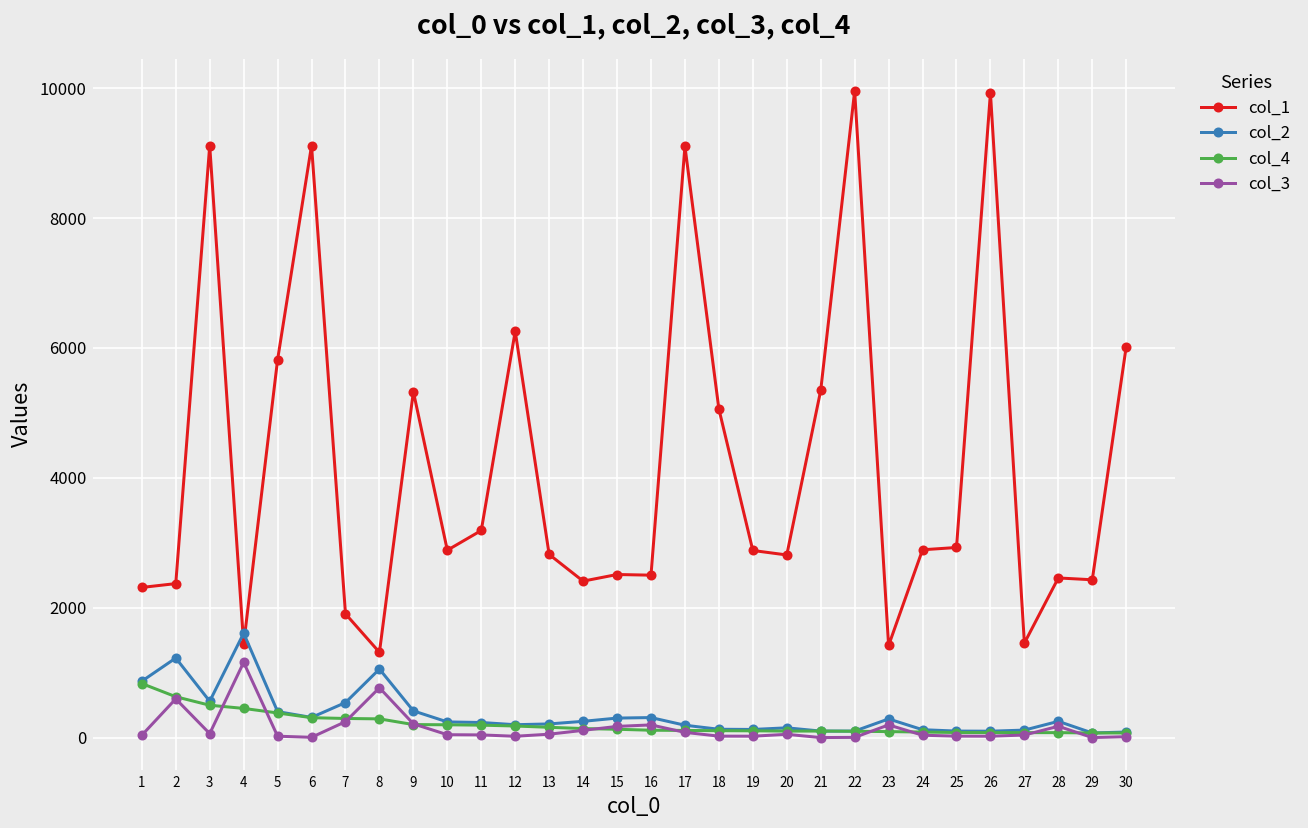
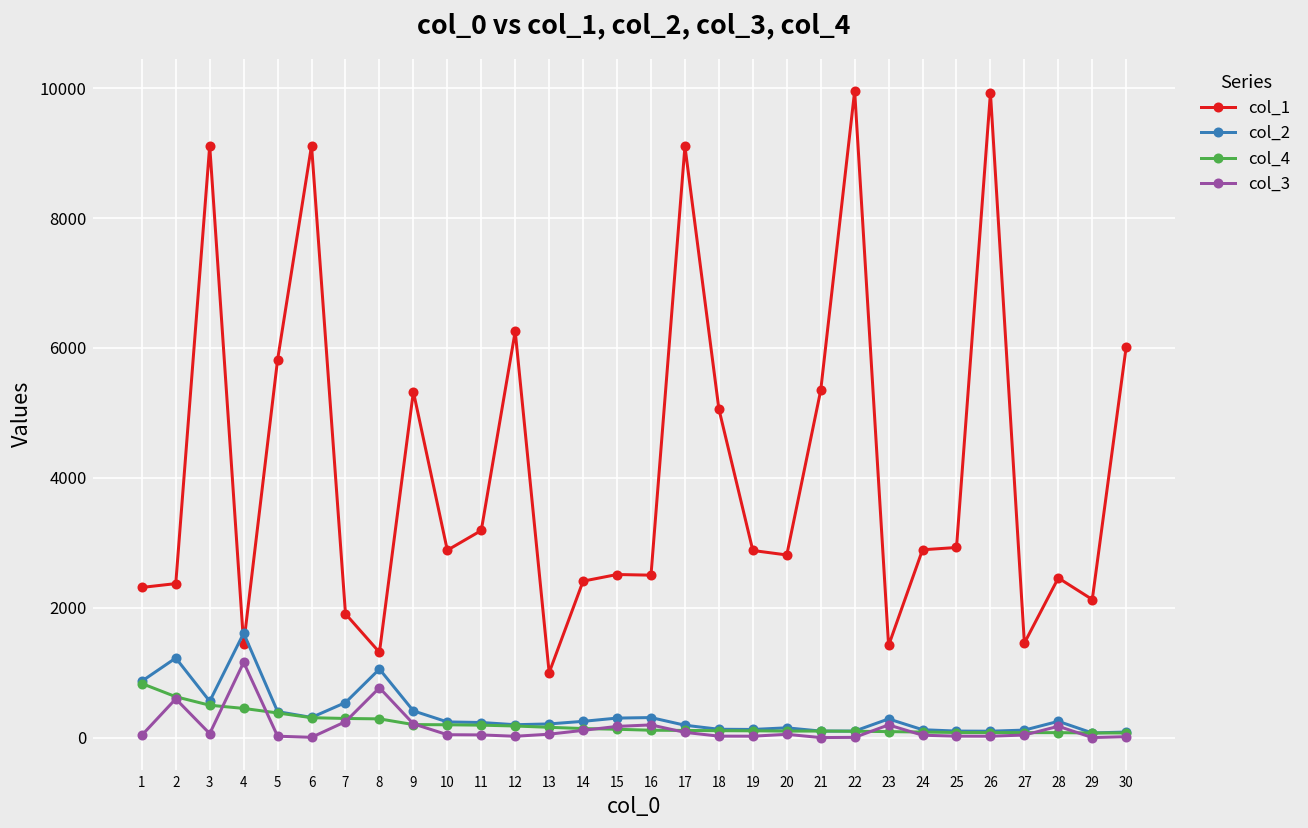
  {
    "col_1": {
      "1": 2300,
      "2": 2400,
      "3": 9100,
      "4": 1400,
      "5": 5800,
      "6": 9100,
      "7": 1900,
      "8": 1300,
      "9": 5300,
      "10": 2900,
      "11": 3200,
      "12": 6300,
-     "13": 2800,
+     "13": 1000,
      "14": 2400,
      "15": 2500,
      "16": 2500,
      "17": 9100,
      "18": 5100,
      "19": 2900,
      "20": 2800,
      "21": 5300,
      "22": 10000,
      "23": 1400,
      "24": 2900,
      "25": 2900,
      "26": 9900,
      "27": 1500,
      "28": 2500,
-     "29": 2400,
+     "29": 2100,
      "30": 6000
    },
    "col_2": {
      "2": 1200,
      "3": 600,
      "4": 1600,
      "7": 500,
      "8": 1100,
      "9": 400,
      "13": 200,
      "14": 300,
      "15": 300,
      "16": 300,
      "17": 200,
      "20": 200,
      "23": 300,
      "28": 300
    },
    "col_4": {
      "3": 500,
      "4": 400,
      "7": 300,
      "8": 300,
      "13": 200,
      "16": 100,
      "20": 100,
      "23": 100,
      "28": 100
    },
    "col_3": {
      "1": 0,
      "3": 100,
      "4": 1200,
      "5": 0,
      "6": 0,
      "7": 200,
      "8": 800,
      "10": 0,
      "11": 0,
      "12": 0,
      "13": 100,
      "16": 200,
      "18": 0,
      "19": 0,
      "20": 100,
      "21": 0,
      "22": 0,
      "23": 200,
      "24": 0,
      "25": 0,
      "26": 0,
      "28": 200,
      "29": 0,
      "30": 0
    }
  }
